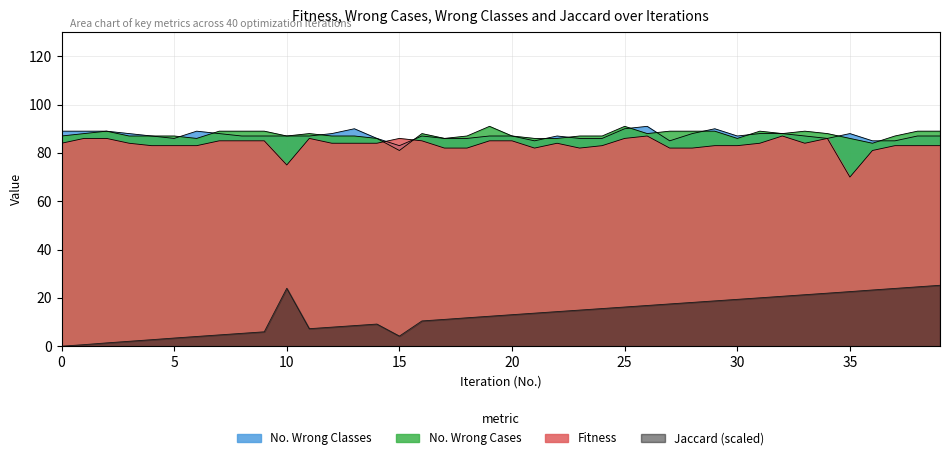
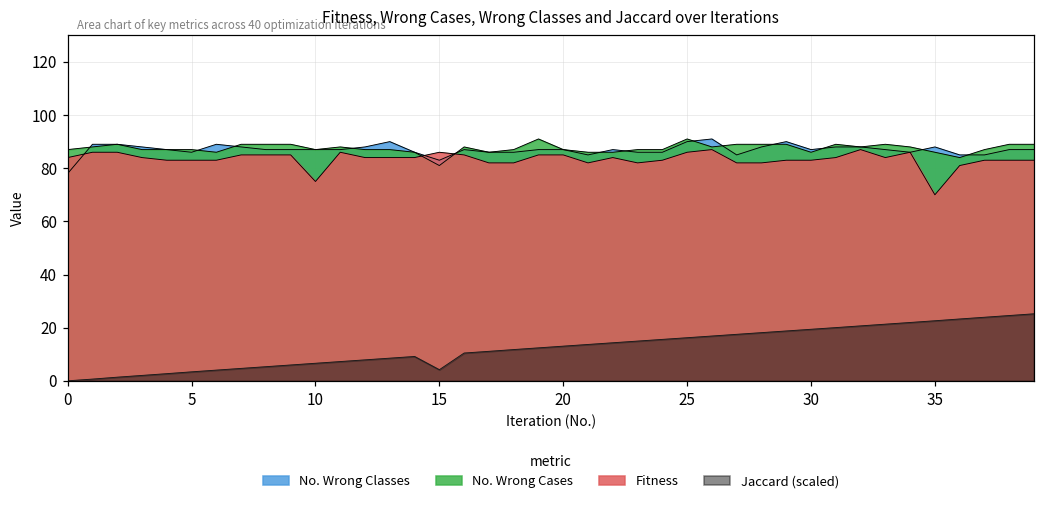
  {
    "No. Wrong Classes": {
-     "0": 89,
+     "0": 78,
      "15": 83,
      "25": 90,
      "35": 88
    },
    "No. Wrong Cases": {
      "0": 87,
      "15": 81,
      "25": 91,
      "35": 86
    },
    "Fitness": {
      "0": 84,
      "5": 83,
      "10": 75,
      "15": 86,
      "20": 85,
      "25": 86,
      "30": 83,
      "35": 70
    },
    "Jaccard (scaled)": {
      "0": 0,
      "5": 3,
-     "10": 24,
+     "10": 7,
      "15": 4,
      "20": 13,
      "25": 16,
      "30": 19,
      "35": 23
    }
  }
